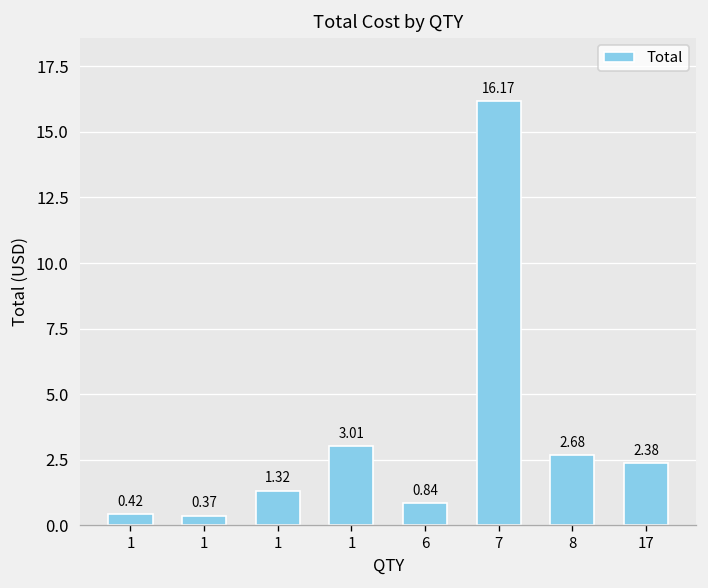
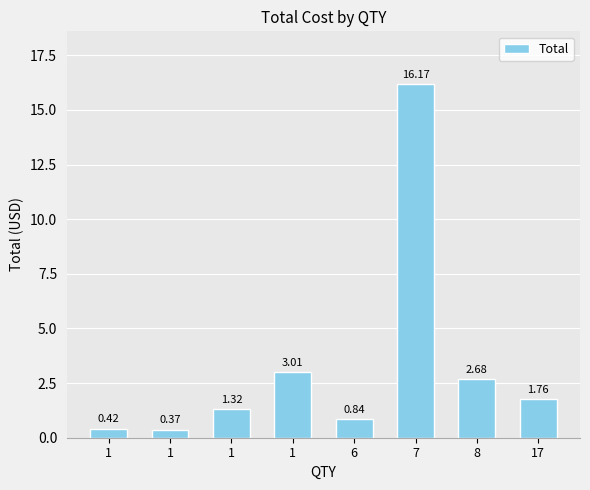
  {
    "6": 0.84,
    "7": 16.17,
    "8": 2.68,
-   "17": 2.38
+   "17": 1.76
  }
